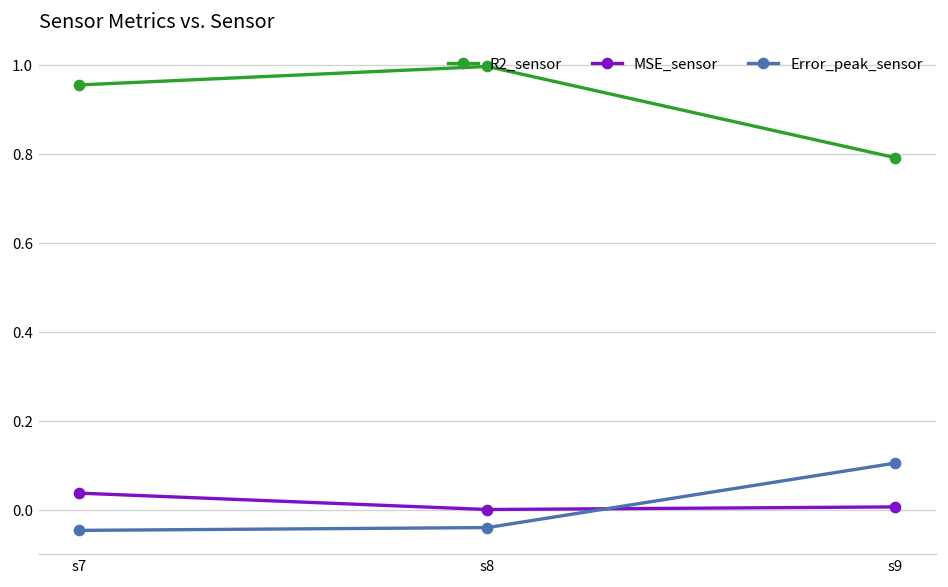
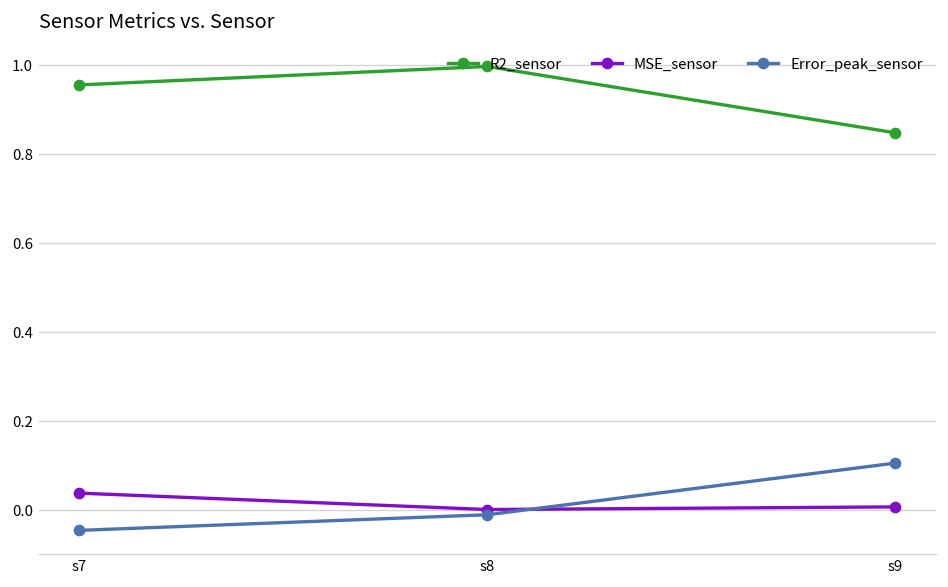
  {
    "R2_sensor": {
      "s7": 0.95,
      "s8": 1.00,
-     "s9": 0.79
+     "s9": 0.85
    },
    "MSE_sensor": {
      "s7": 0.04,
      "s8": 0.00,
      "s9": 0.01
    },
    "Error_peak_sensor": {
      "s7": -0.05,
-     "s8": -0.04,
+     "s8": -0.01,
      "s9": 0.10
    }
  }
